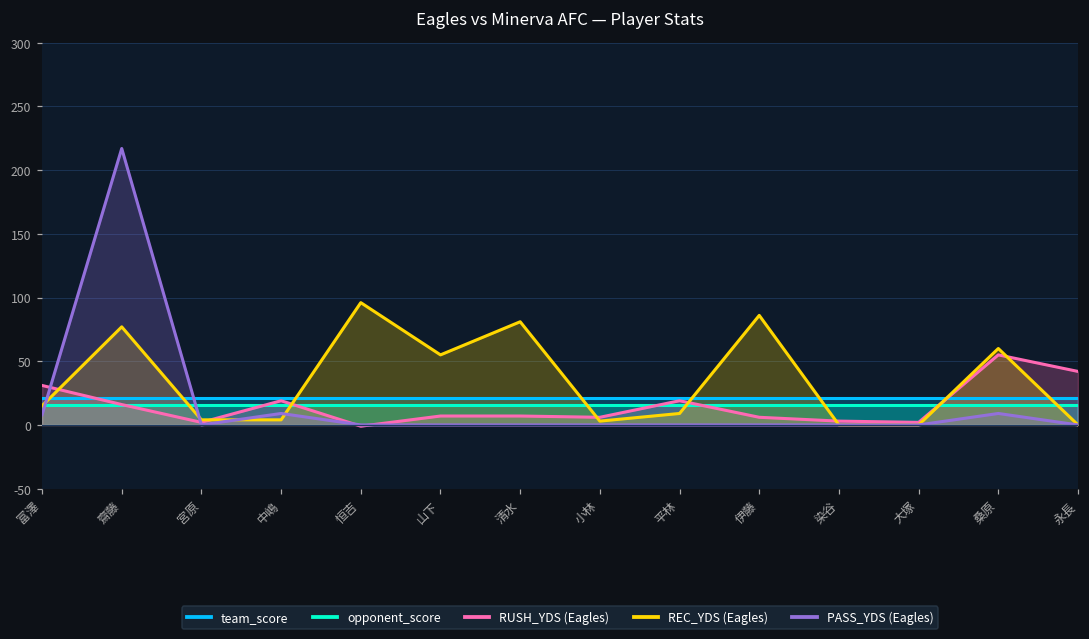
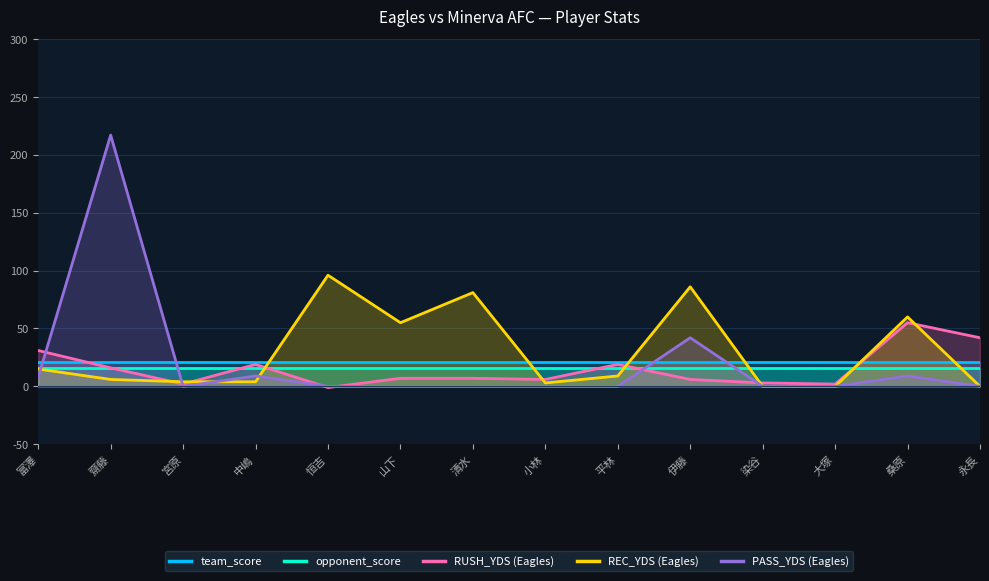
  {
    "team_score": {
      "富澤": 21,
      "齋藤": 21,
      "宮原": 21,
      "恒吉": 21,
      "山下": 21,
      "清水": 21,
      "小林": 21,
      "伊藤": 21,
      "染谷": 21,
      "大塚": 21,
      "桑原": 21,
      "永長": 21
    },
    "opponent_score": {
      "宮原": 16,
      "中嶋": 16,
      "恒吉": 16,
      "山下": 16,
      "清水": 16,
      "小林": 16,
      "平林": 16,
      "伊藤": 16,
      "染谷": 16,
      "大塚": 16,
      "桑原": 16,
      "永長": 16
    },
    "REC_YDS (Eagles)": {
-     "齋藤": 77,
+     "齋藤": 6,
      "中嶋": 4,
      "恒吉": 96,
      "山下": 55,
      "清水": 81,
      "小林": 3,
      "平林": 9,
      "伊藤": 86,
      "桑原": 60
    },
    "PASS_YDS (Eagles)": {
      "富澤": 8,
      "齋藤": 217,
      "中嶋": 9,
      "山下": 0,
      "清水": 0,
      "小林": 0,
      "平林": 0,
-     "伊藤": 0,
+     "伊藤": 42,
      "桑原": 9
    }
  }
